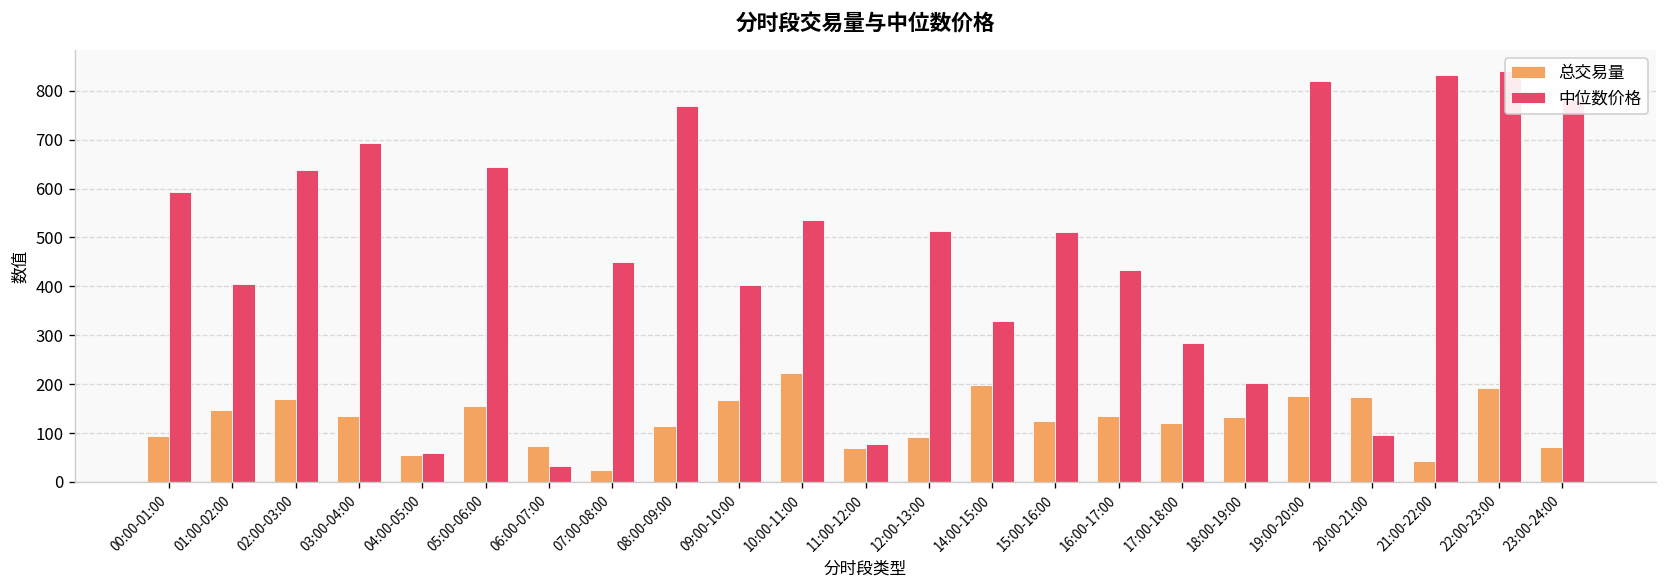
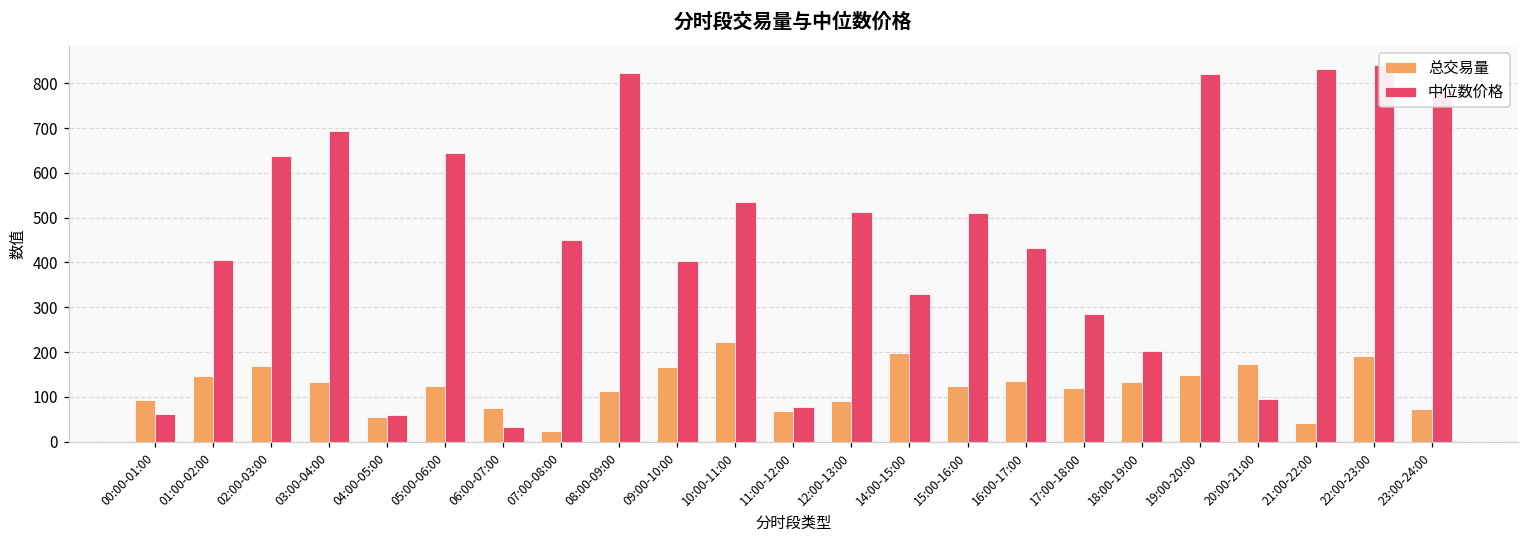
  {
    "总交易量": {
      "00:00-01:00": 90,
      "01:00-02:00": 150,
      "02:00-03:00": 170,
      "03:00-04:00": 130,
      "04:00-05:00": 50,
-     "05:00-06:00": 150,
+     "05:00-06:00": 120,
      "06:00-07:00": 70,
      "07:00-08:00": 20,
      "08:00-09:00": 110,
      "09:00-10:00": 170,
      "10:00-11:00": 220,
      "11:00-12:00": 70,
      "12:00-13:00": 90,
      "14:00-15:00": 200,
      "15:00-16:00": 120,
      "16:00-17:00": 130,
      "17:00-18:00": 120,
      "18:00-19:00": 130,
-     "19:00-20:00": 180,
+     "19:00-20:00": 150,
      "20:00-21:00": 170,
      "21:00-22:00": 40,
      "22:00-23:00": 190,
      "23:00-24:00": 70
    },
    "中位数价格": {
-     "00:00-01:00": 590,
+     "00:00-01:00": 60,
      "01:00-02:00": 410,
      "02:00-03:00": 640,
      "03:00-04:00": 690,
      "04:00-05:00": 60,
      "05:00-06:00": 640,
      "06:00-07:00": 30,
      "07:00-08:00": 450,
-     "08:00-09:00": 770,
+     "08:00-09:00": 820,
      "09:00-10:00": 400,
      "10:00-11:00": 540,
      "11:00-12:00": 80,
      "12:00-13:00": 510,
      "14:00-15:00": 330,
      "15:00-16:00": 510,
      "16:00-17:00": 430,
      "17:00-18:00": 280,
      "18:00-19:00": 200,
      "19:00-20:00": 820,
      "20:00-21:00": 100,
      "21:00-22:00": 830
    }
  }
